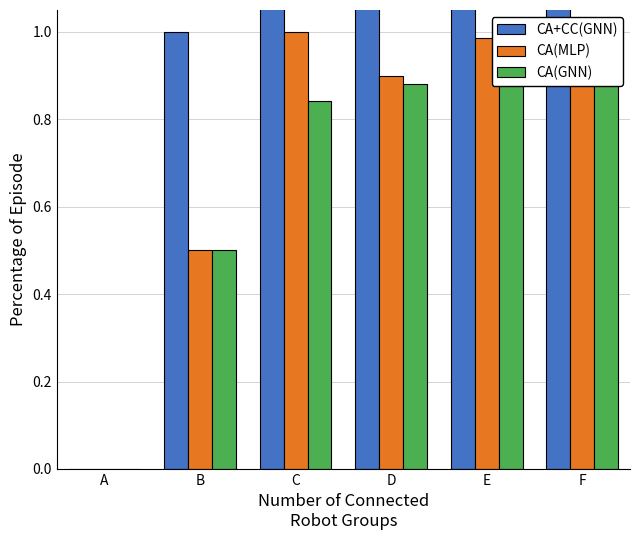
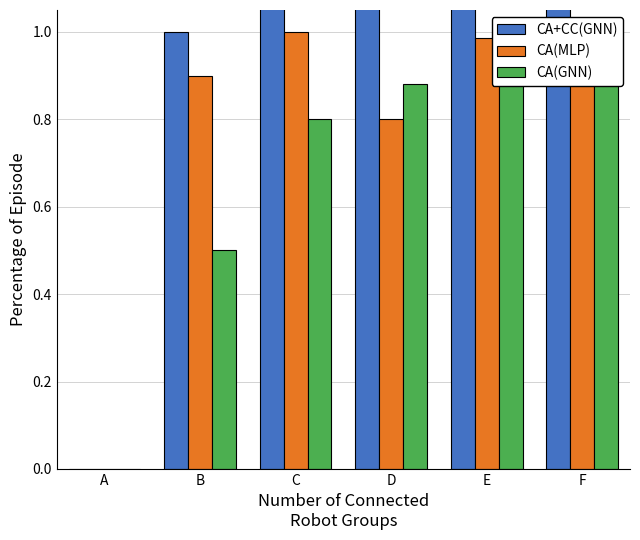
  {
    "CA+CC(GNN)": {
      "A": 0.00,
      "B": 1.00
    },
    "CA(MLP)": {
      "A": 0.0,
-     "B": 0.5,
+     "B": 0.9,
      "C": 1.0,
-     "D": 0.9,
+     "D": 0.8,
      "E": 0.99
    },
    "CA(GNN)": {
      "A": 0.00,
      "B": 0.50,
-     "C": 0.84,
+     "C": 0.80,
      "D": 0.88
    }
  }
